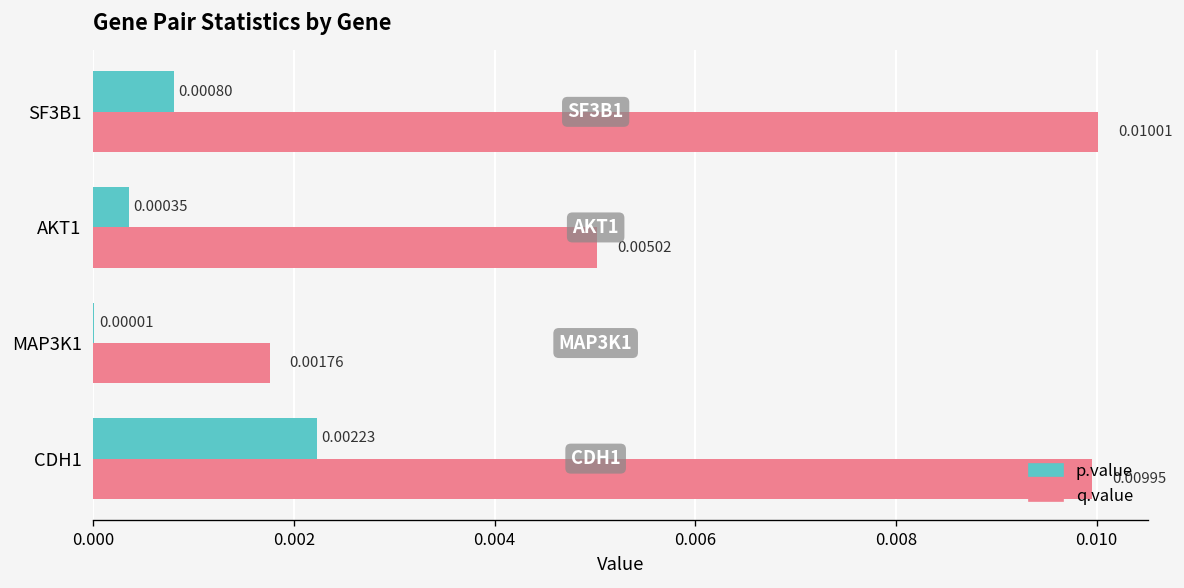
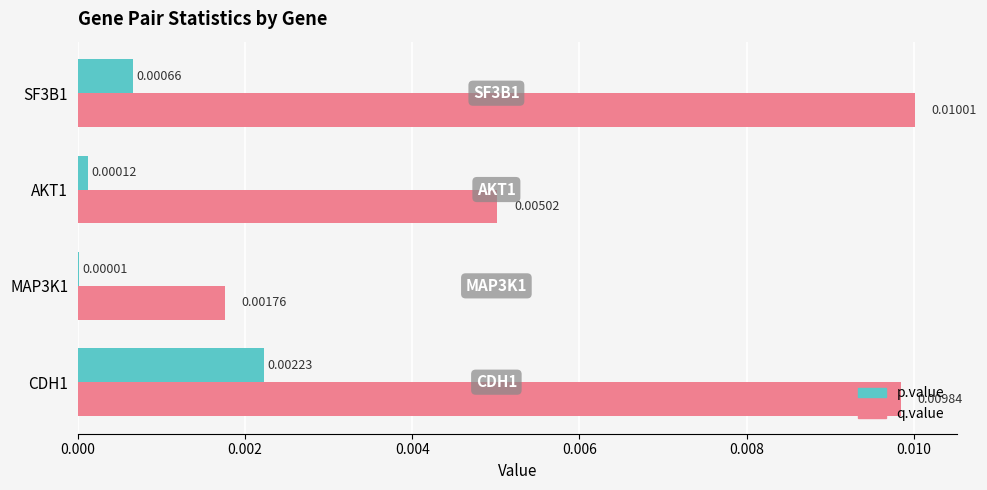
  {
    "p.value": {
-     "SF3B1": 0.00080,
-     "AKT1": 0.00035,
+     "SF3B1": 0.00066,
+     "AKT1": 0.00012,
      "MAP3K1": 0.00001,
      "CDH1": 0.00223
    },
    "q.value": {
      "SF3B1": 0.01001,
      "MAP3K1": 0.00176,
-     "CDH1": 0.00995
+     "CDH1": 0.00984
    }
  }
